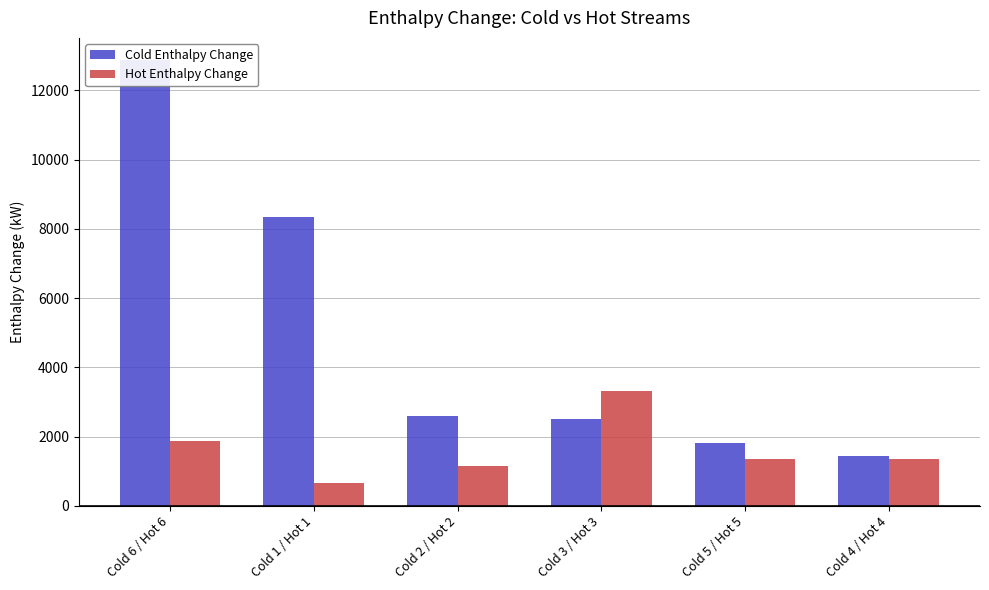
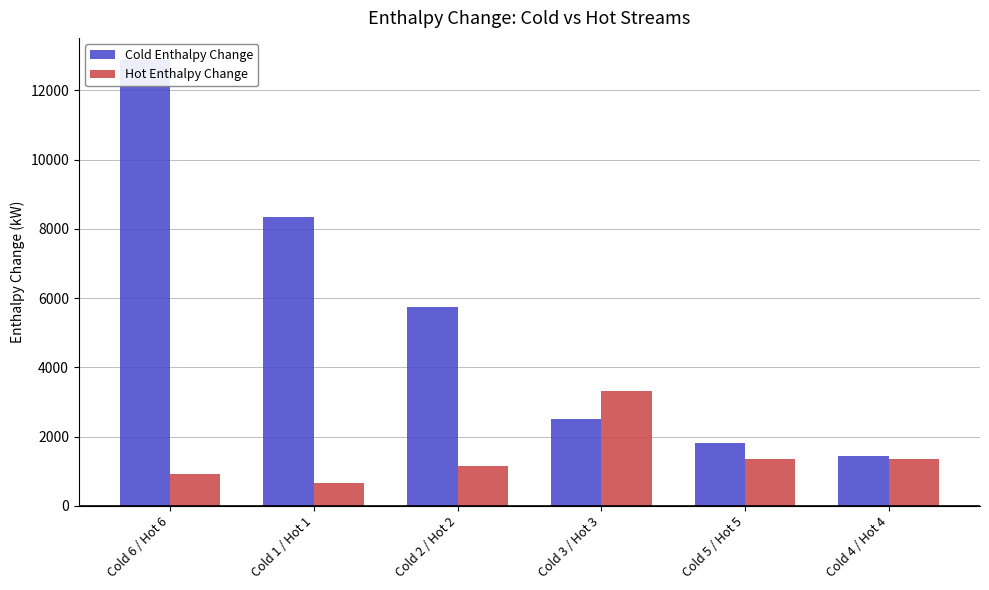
  {
    "Cold Enthalpy Change": {
      "Cold 1 / Hot 1": 8300,
-     "Cold 2 / Hot 2": 2600,
+     "Cold 2 / Hot 2": 5700,
      "Cold 3 / Hot 3": 2500,
      "Cold 5 / Hot 5": 1800,
      "Cold 4 / Hot 4": 1400
    },
    "Hot Enthalpy Change": {
-     "Cold 6 / Hot 6": 1900,
+     "Cold 6 / Hot 6": 900,
      "Cold 1 / Hot 1": 700,
      "Cold 2 / Hot 2": 1200,
      "Cold 3 / Hot 3": 3300,
      "Cold 5 / Hot 5": 1300,
      "Cold 4 / Hot 4": 1400
    }
  }
